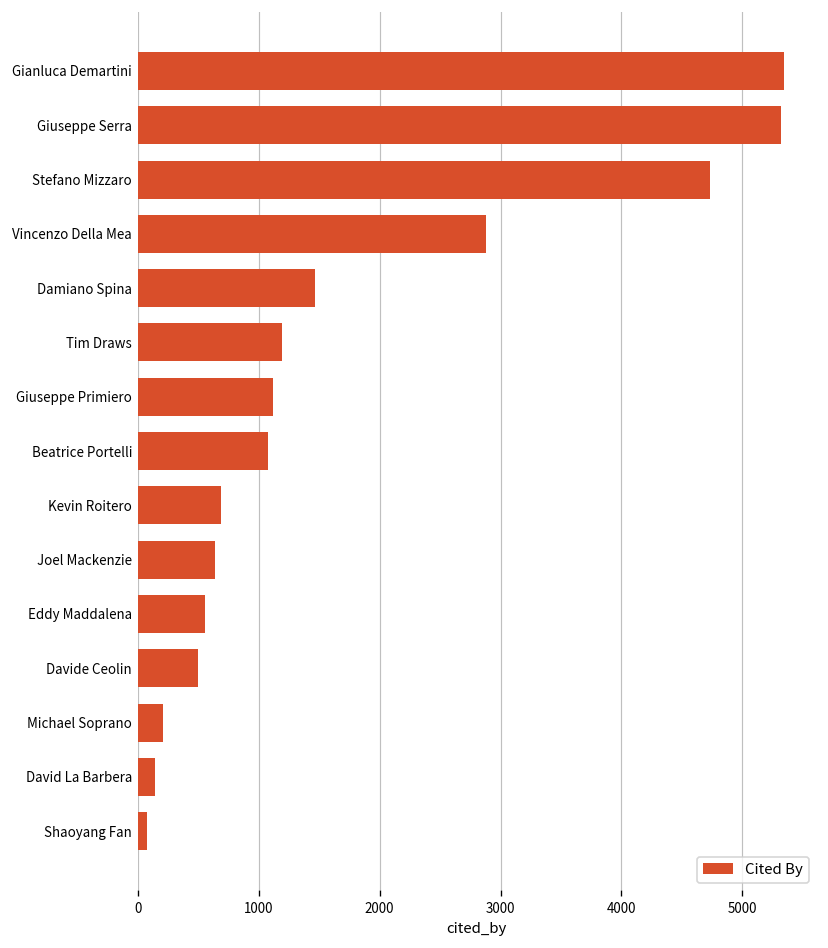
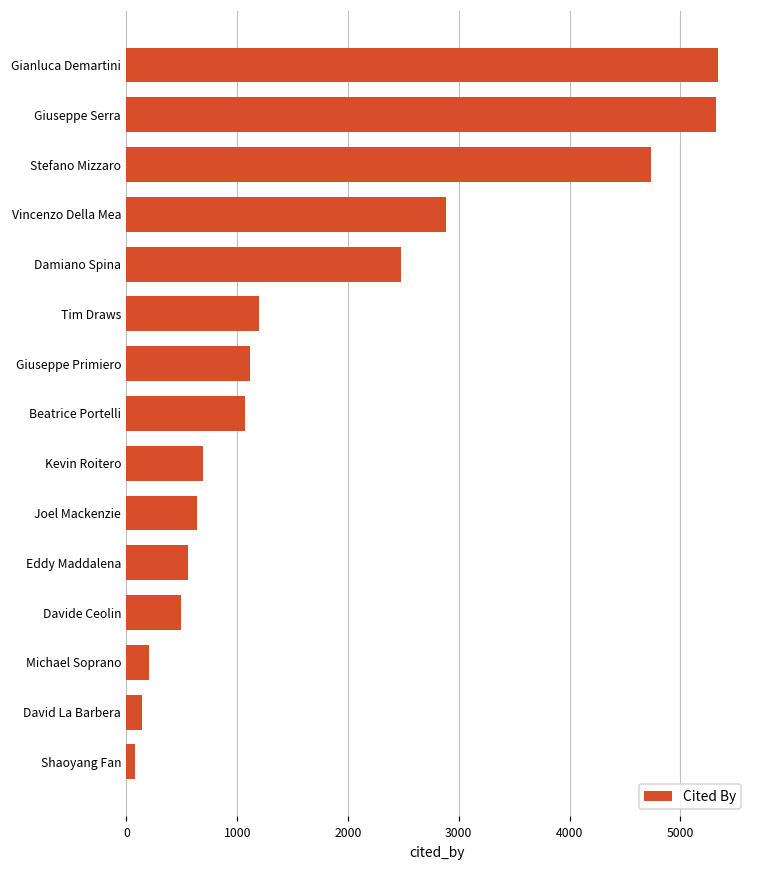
  {
    "Gianluca Demartini": 5340,
    "Giuseppe Serra": 5320,
    "Stefano Mizzaro": 4740,
    "Vincenzo Della Mea": 2880,
-   "Damiano Spina": 1470,
+   "Damiano Spina": 2480,
    "Tim Draws": 1200,
    "Giuseppe Primiero": 1120,
    "Beatrice Portelli": 1070,
    "Kevin Roitero": 690,
    "Joel Mackenzie": 640,
    "Eddy Maddalena": 550,
    "Davide Ceolin": 500,
    "Michael Soprano": 210,
    "David La Barbera": 140,
    "Shaoyang Fan": 80
  }
